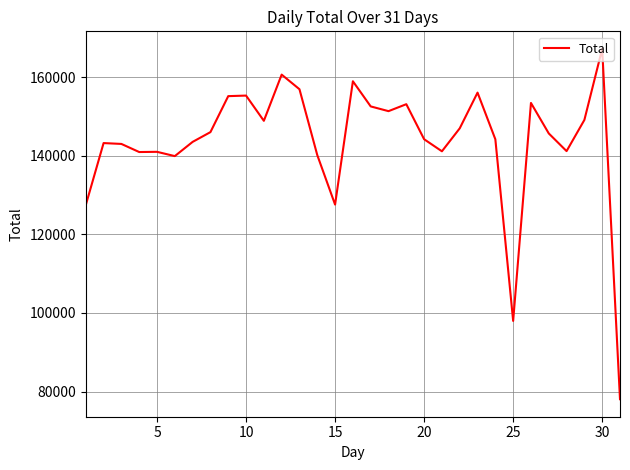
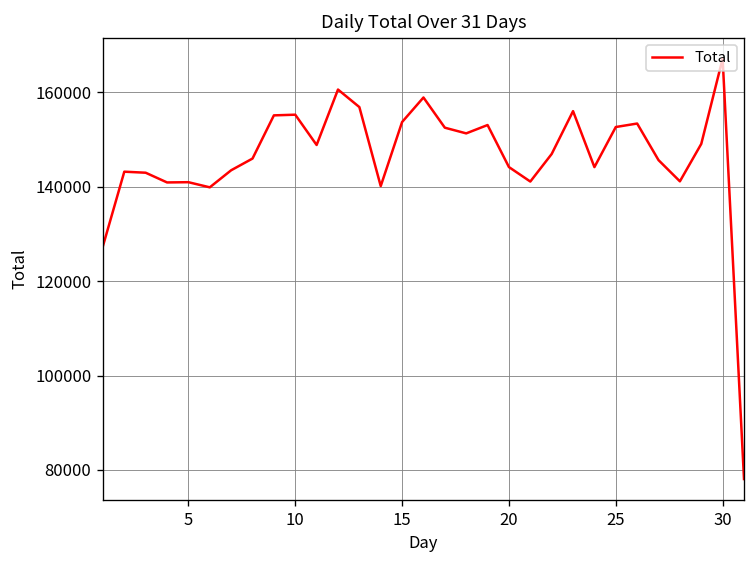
  {
    "5": 141000,
    "10": 155000,
-   "15": 128000,
+   "15": 154000,
    "20": 144000,
-   "25": 98000
+   "25": 153000
  }
